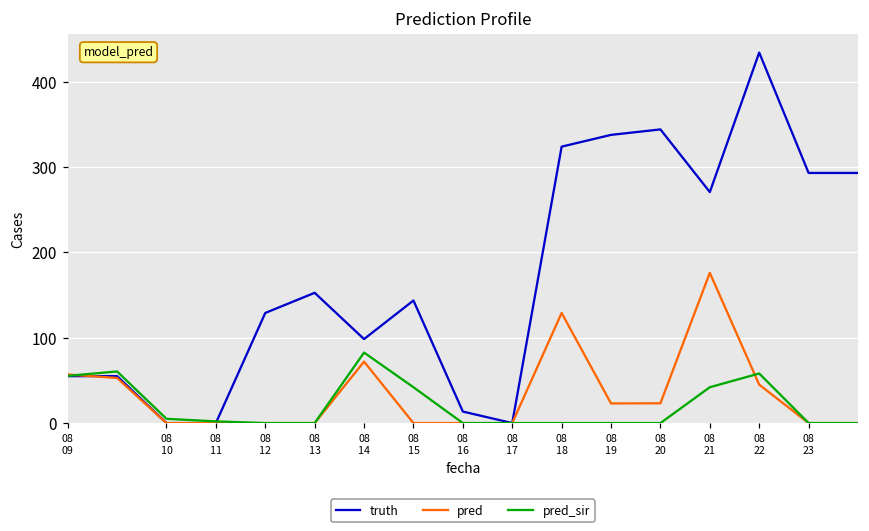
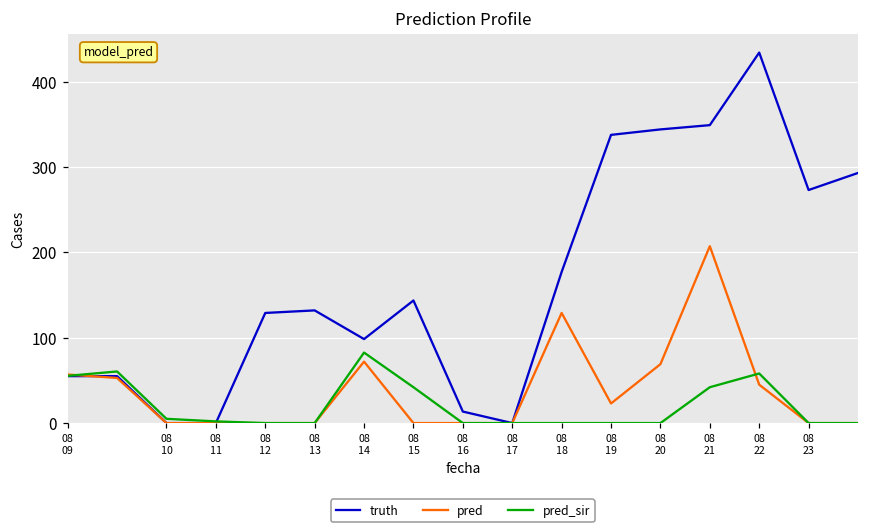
  {
    "truth": {
      "08 12": 130,
-     "08 13": 150,
+     "08 13": 130,
      "08 14": 100,
      "08 15": 140,
      "08 16": 10,
-     "08 18": 320,
+     "08 18": 180,
      "08 19": 340,
      "08 20": 340,
-     "08 21": 270,
+     "08 21": 350,
      "08 22": 430,
-     "08 23": 290
+     "08 23": 270
    },
    "pred": {
      "08 14": 70,
      "08 15": 0,
      "08 18": 130,
      "08 19": 20,
-     "08 20": 20,
-     "08 21": 180,
+     "08 20": 70,
+     "08 21": 210,
      "08 22": 50
    },
    "pred_sir": {
      "08 10": 10,
      "08 14": 80,
      "08 15": 40,
      "08 18": 0,
      "08 19": 0,
      "08 20": 0,
      "08 21": 40,
      "08 22": 60
    }
  }
